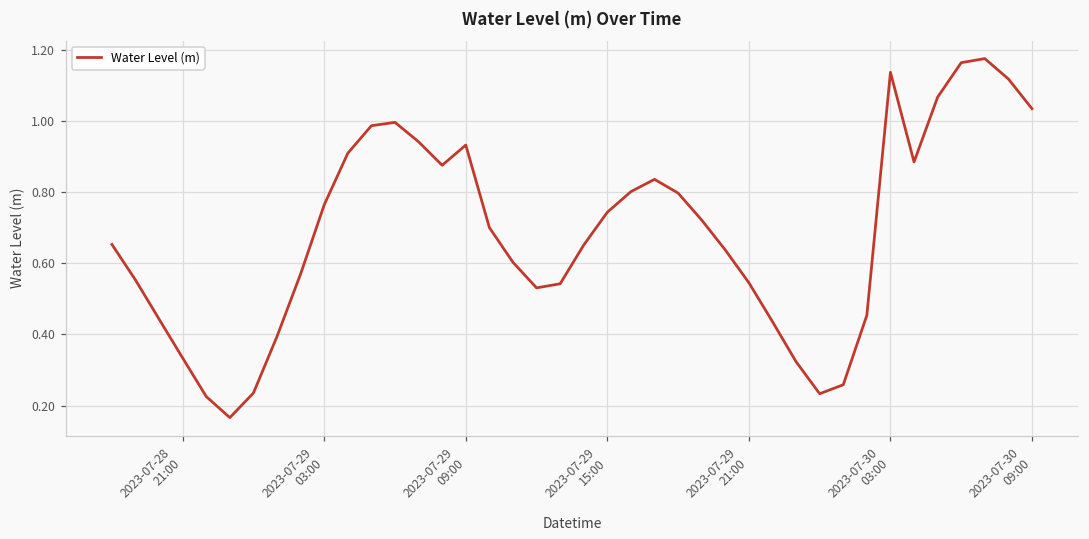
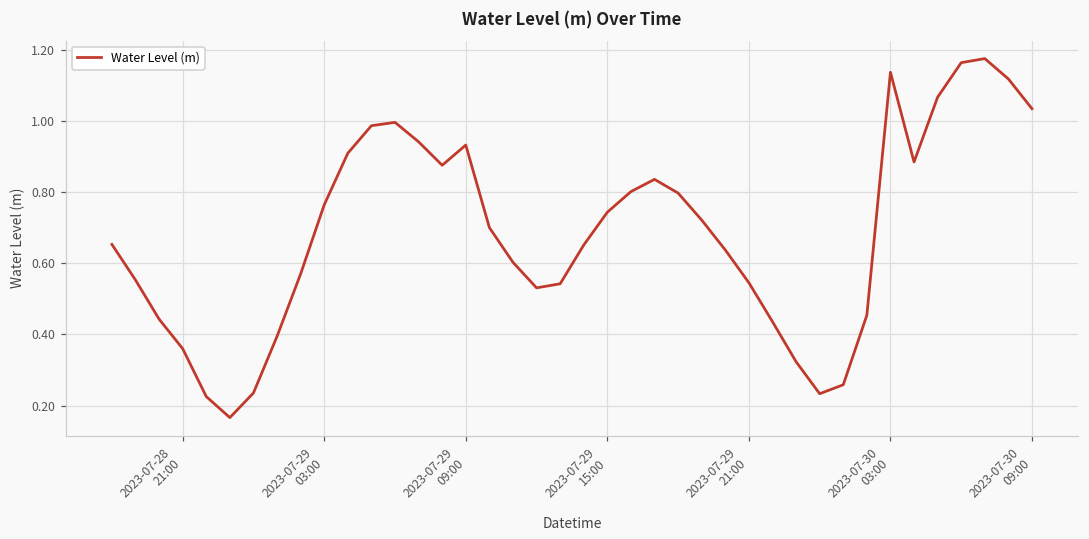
  {
-   "2023-07-28 21:00": 0.33,
+   "2023-07-28 21:00": 0.36,
    "2023-07-29 03:00": 0.76,
    "2023-07-29 09:00": 0.93,
    "2023-07-29 15:00": 0.74,
    "2023-07-29 21:00": 0.55,
    "2023-07-30 03:00": 1.14,
    "2023-07-30 09:00": 1.04
  }
